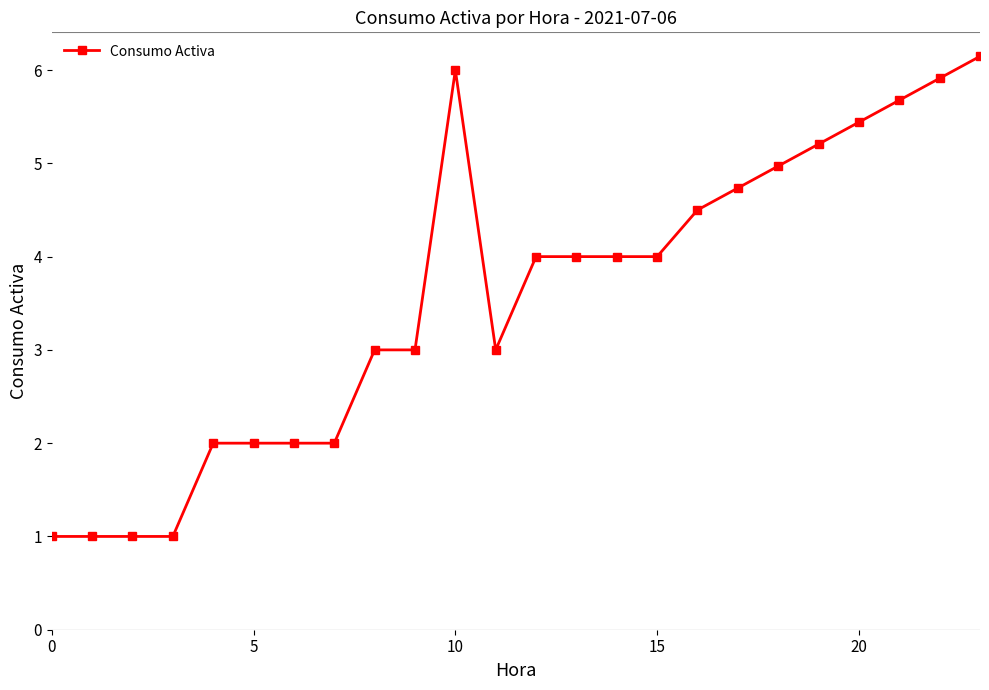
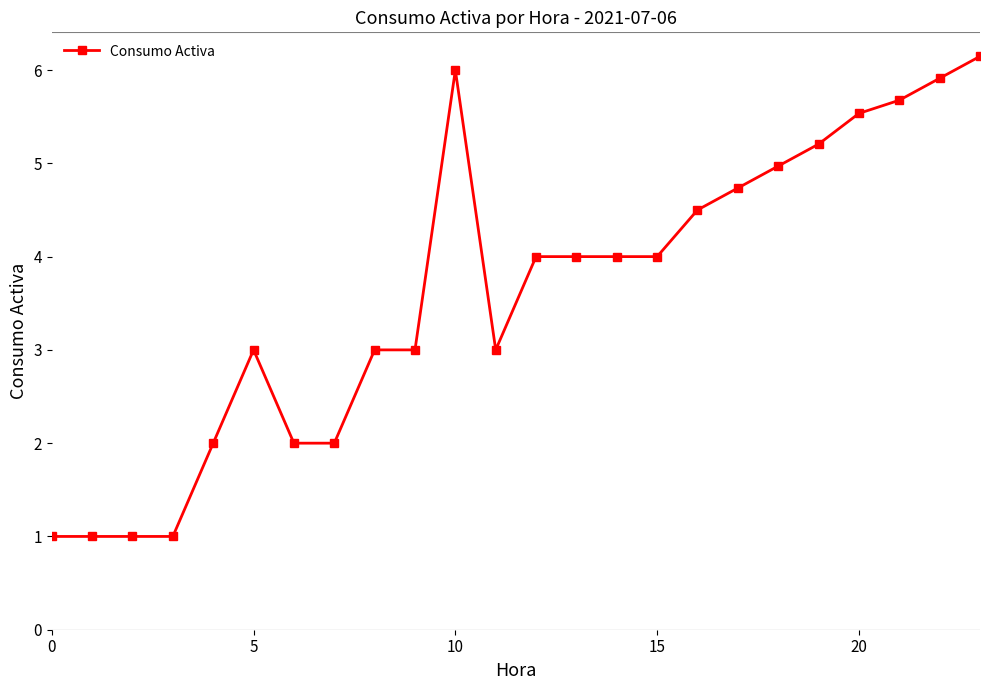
  {
    "0": 1.0,
-   "5": 2,
+   "5": 3,
    "10": 6.0,
    "15": 4.0,
-   "20": 5.4
+   "20": 5.5
  }
